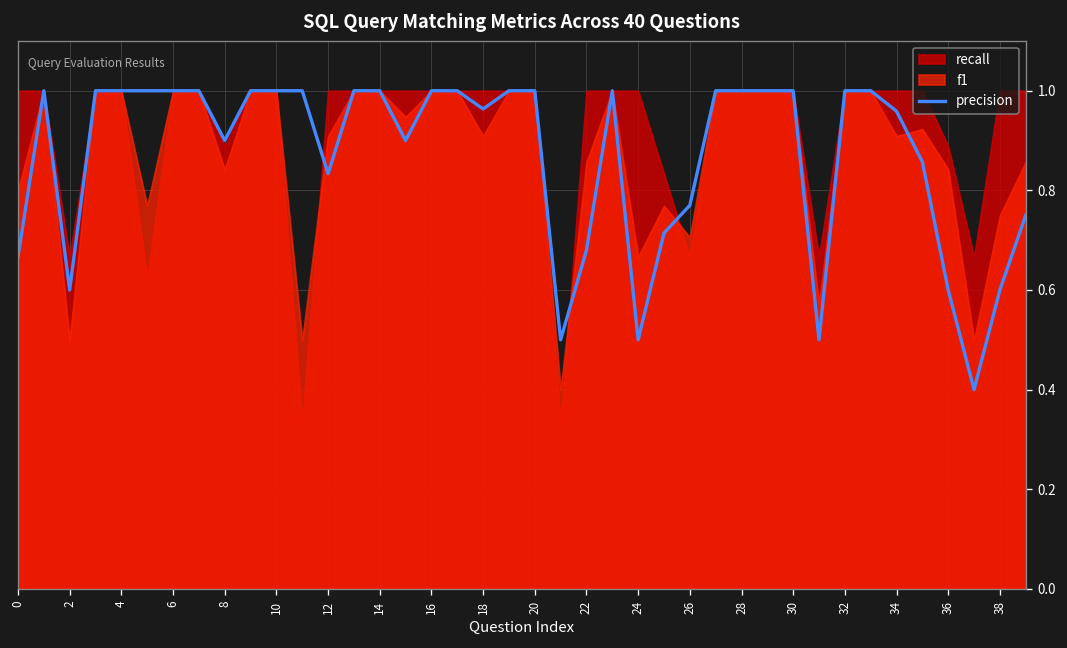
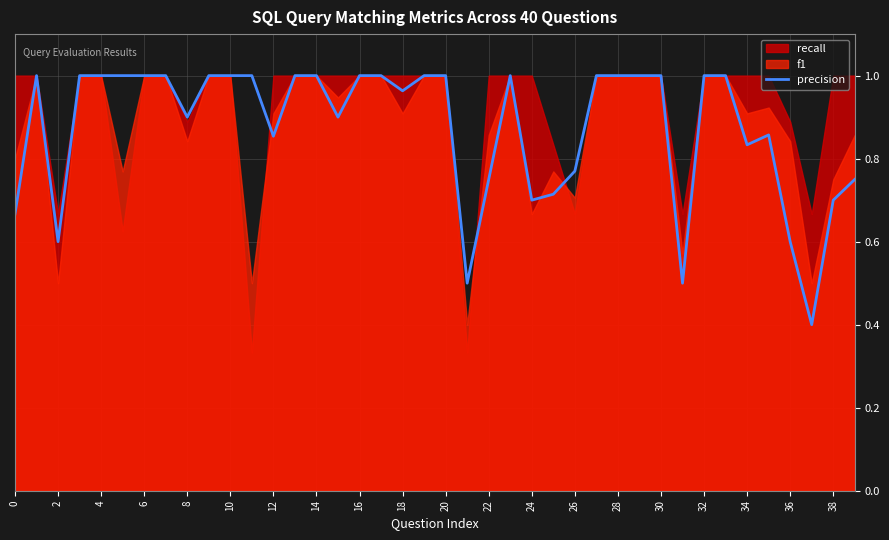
  {
    "precision": {
      "0": 0.67,
      "2": 0.60,
      "8": 0.90,
-     "12": 0.83,
+     "12": 0.85,
      "18": 0.96,
-     "22": 0.68,
-     "24": 0.5,
+     "22": 0.75,
+     "24": 0.7,
      "26": 0.77,
-     "34": 0.96,
+     "34": 0.83,
      "36": 0.60,
-     "38": 0.6
+     "38": 0.7
    }
  }
